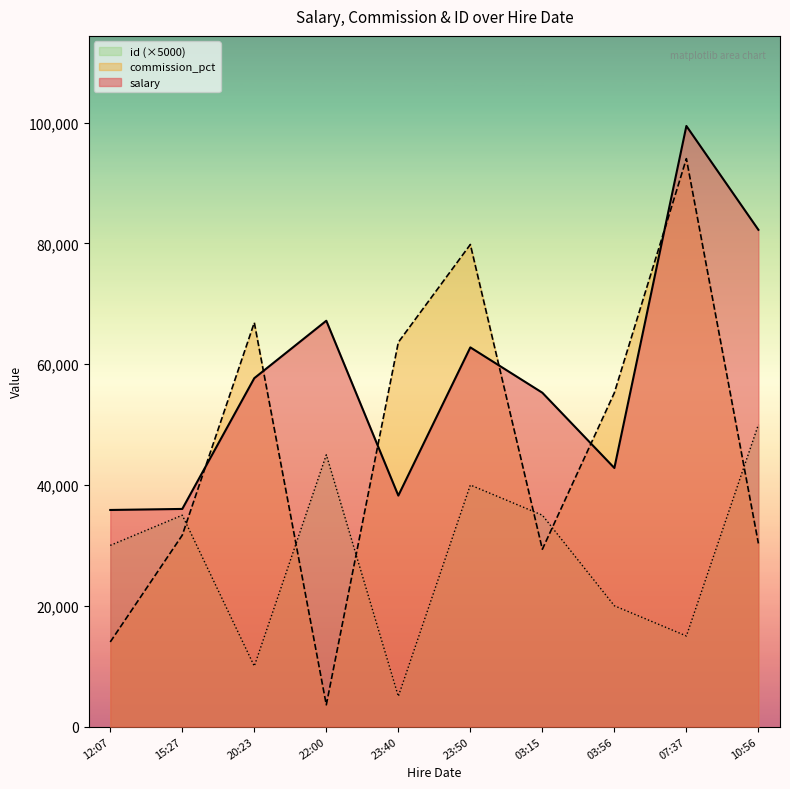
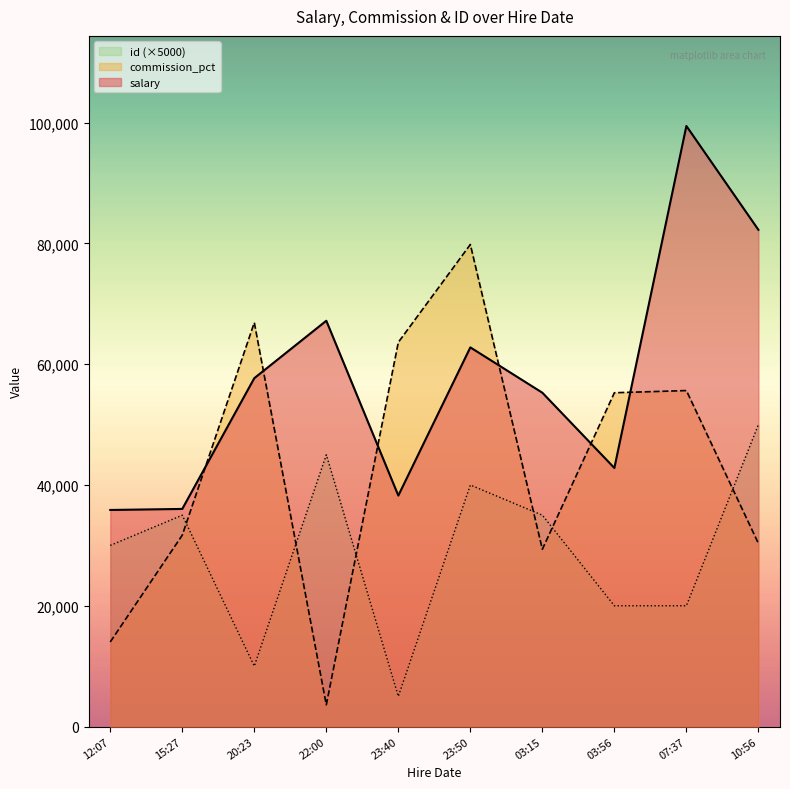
  {
    "id (×5000)": {
      "12:07": "30,000",
      "15:27": "35,000",
      "20:23": "10,000",
      "22:00": "45,000",
      "23:40": "5,000",
      "23:50": "40,000",
      "03:15": "35,000",
      "03:56": "20,000",
-     "07:37": "15,000",
+     "07:37": "20,000",
      "10:56": "50,000"
    },
    "commission_pct": {
      "12:07": "14,000",
      "15:27": "32,000",
      "20:23": "67,000",
      "22:00": "4,000",
      "23:40": "64,000",
      "23:50": "80,000",
      "03:15": "29,000",
      "03:56": "55,000",
-     "07:37": "94,000",
+     "07:37": "56,000",
      "10:56": "30,000"
    },
    "salary": {
      "12:07": "36,000",
      "15:27": "36,000",
      "20:23": "58,000",
      "22:00": "67,000",
      "23:40": "38,000",
      "23:50": "63,000",
      "03:15": "55,000",
      "03:56": "43,000",
      "07:37": "99,000",
      "10:56": "82,000"
    }
  }
